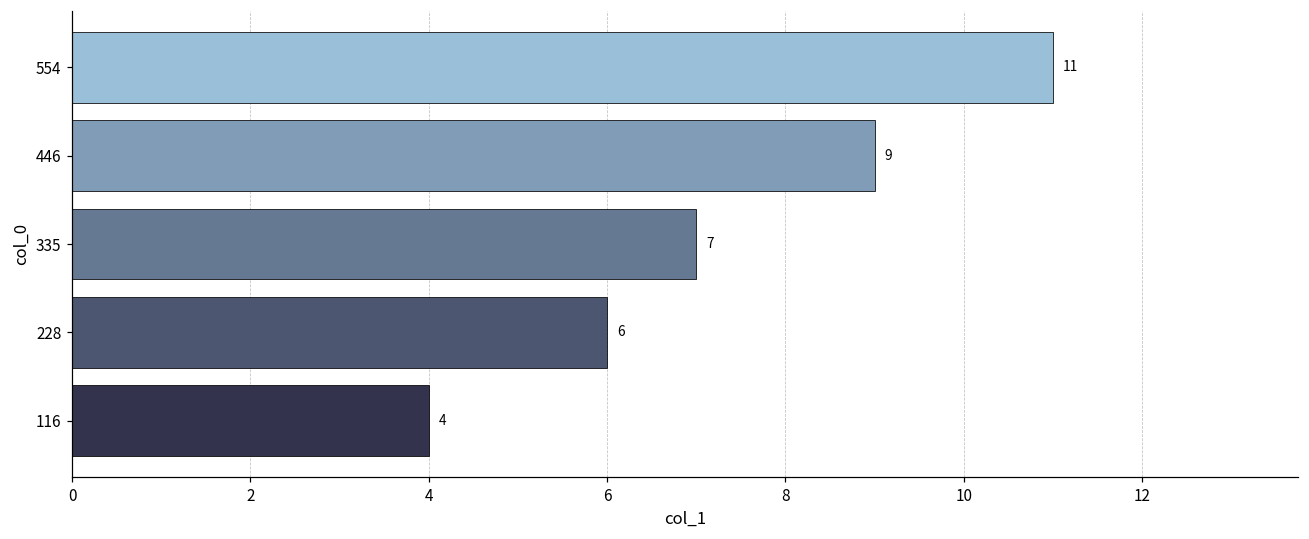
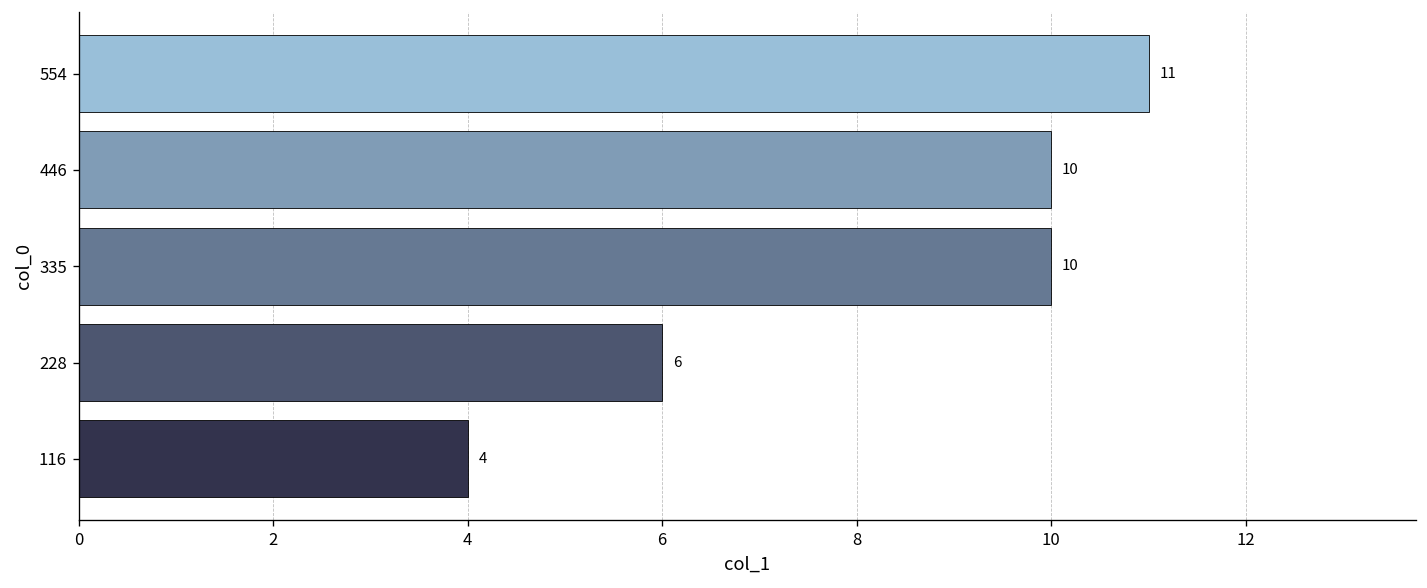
  {
    "554": 11,
-   "446": 9,
-   "335": 7,
+   "446": 10,
+   "335": 10,
    "228": 6,
    "116": 4
  }
